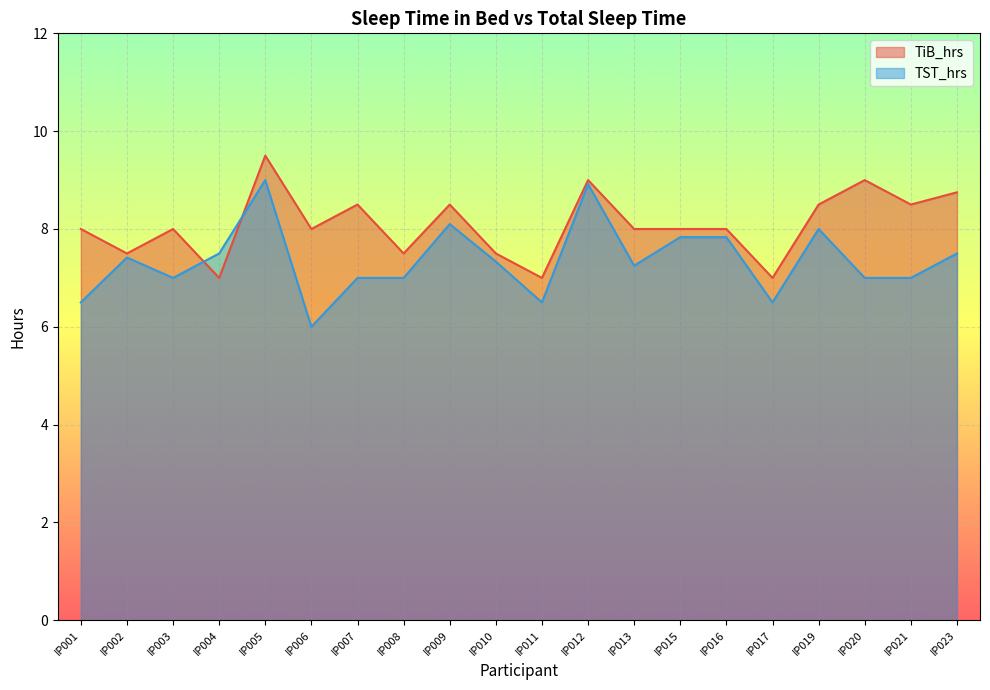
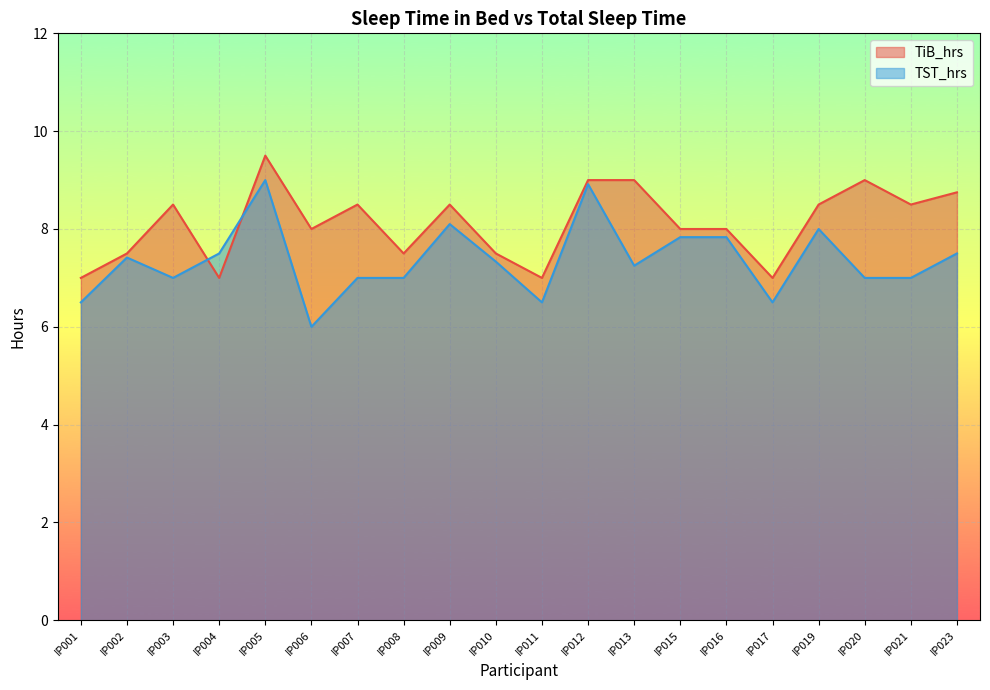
  {
    "TiB_hrs": {
-     "IP001": 8,
+     "IP001": 7,
      "IP002": 7.5,
-     "IP003": 8.0,
+     "IP003": 8.5,
      "IP004": 7.0,
      "IP005": 9.5,
      "IP006": 8.0,
      "IP007": 8.5,
      "IP008": 7.5,
      "IP009": 8.5,
      "IP010": 7.5,
      "IP011": 7.0,
      "IP012": 9.0,
-     "IP013": 8,
+     "IP013": 9,
      "IP015": 8.0,
      "IP016": 8.0,
      "IP017": 7.0,
      "IP019": 8.5,
      "IP020": 9.0,
      "IP021": 8.5,
      "IP023": 8.8
    },
    "TST_hrs": {
      "IP001": 6.5,
      "IP002": 7.4,
      "IP003": 7.0,
      "IP004": 7.5,
      "IP005": 9.0,
      "IP006": 6.0,
      "IP007": 7.0,
      "IP008": 7.0,
      "IP009": 8.1,
      "IP010": 7.3,
      "IP011": 6.5,
      "IP012": 8.9,
      "IP013": 7.3,
      "IP015": 7.8,
      "IP016": 7.8,
      "IP017": 6.5,
      "IP019": 8.0,
      "IP020": 7.0,
      "IP021": 7.0,
      "IP023": 7.5
    }
  }
